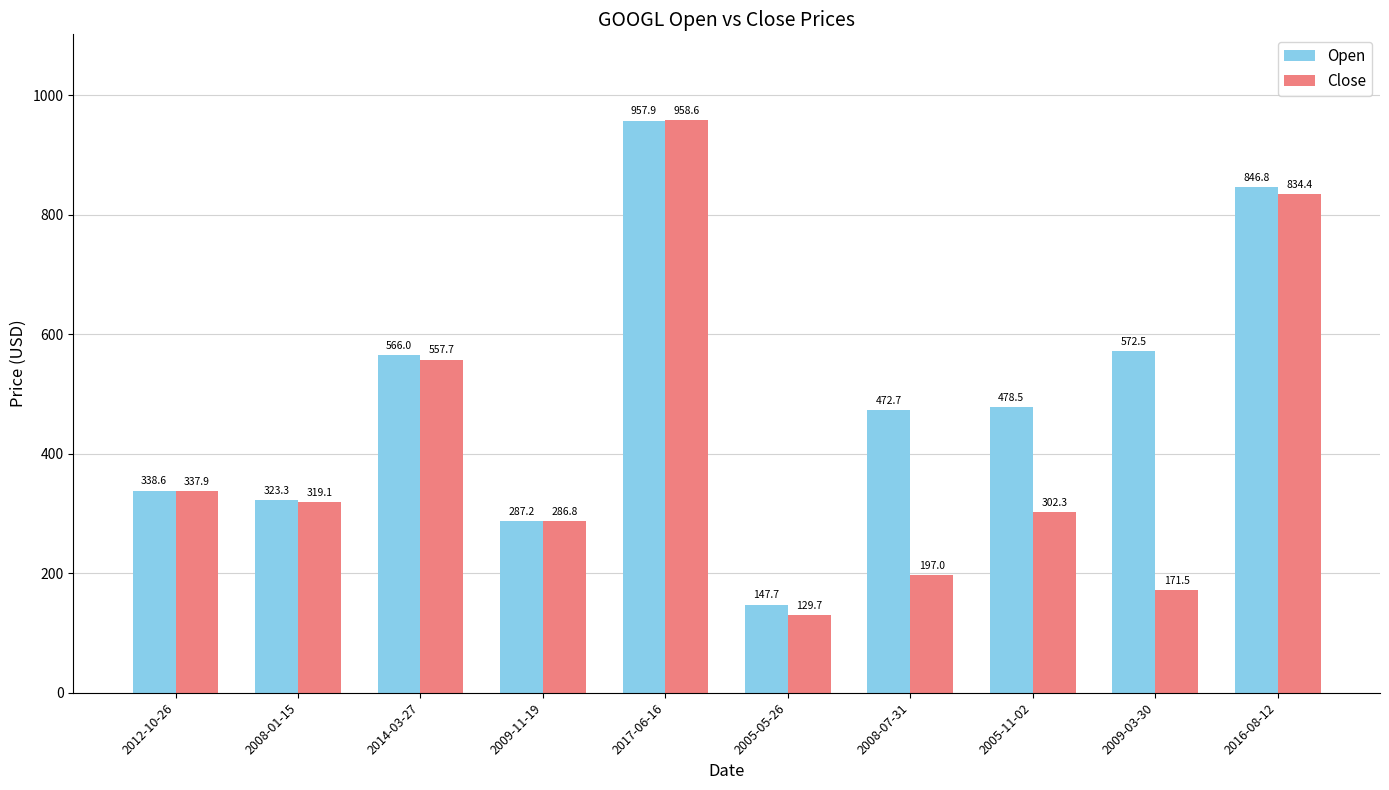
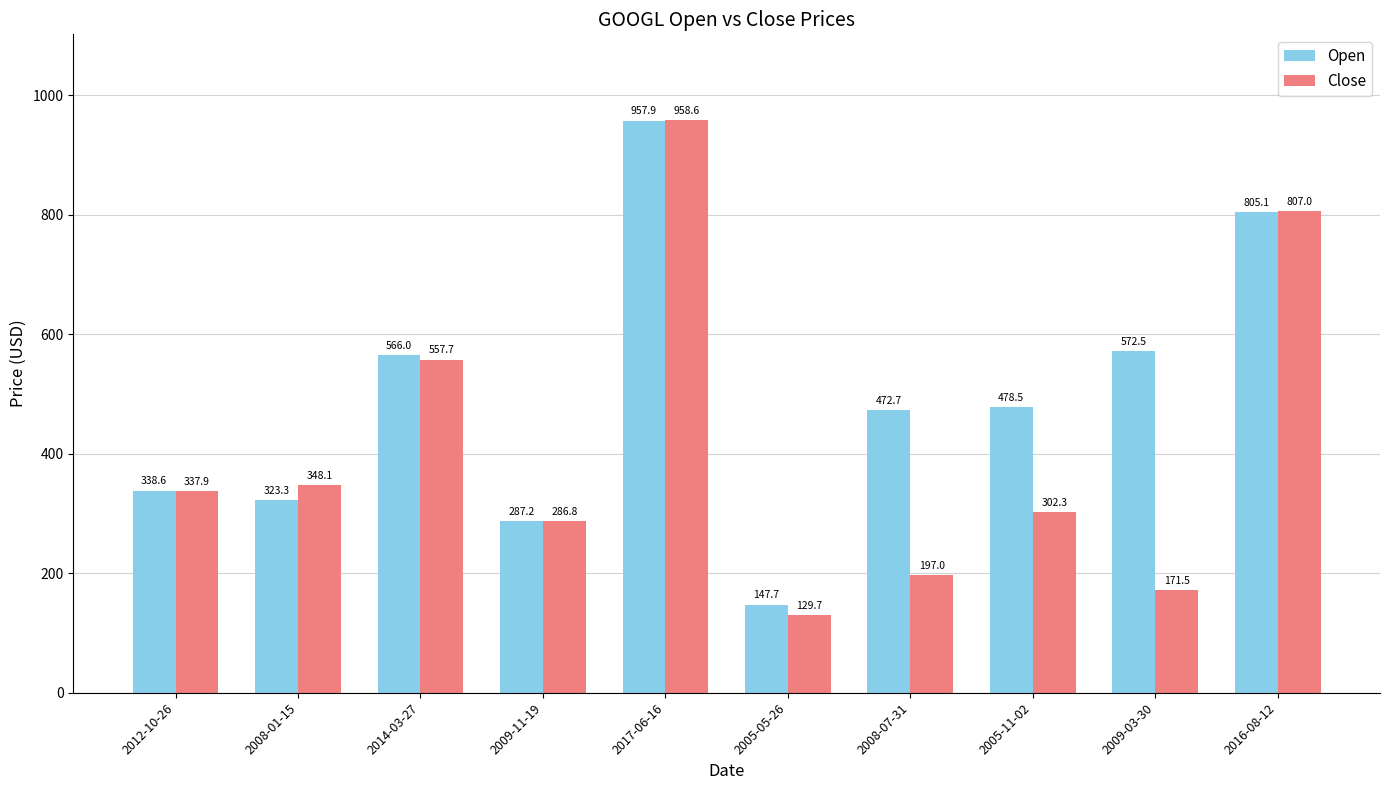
  {
    "Open": {
      "2012-10-26": 338.6,
      "2008-01-15": 323.3,
      "2014-03-27": 566.0,
      "2009-11-19": 287.2,
      "2017-06-16": 957.9,
      "2005-05-26": 147.7,
      "2008-07-31": 472.7,
      "2005-11-02": 478.5,
      "2009-03-30": 572.5,
-     "2016-08-12": 846.8
+     "2016-08-12": 805.1
    },
    "Close": {
      "2012-10-26": 337.9,
-     "2008-01-15": 319.1,
+     "2008-01-15": 348.1,
      "2014-03-27": 557.7,
      "2009-11-19": 286.8,
      "2017-06-16": 958.6,
      "2005-05-26": 129.7,
      "2008-07-31": 197.0,
      "2005-11-02": 302.3,
      "2009-03-30": 171.5,
-     "2016-08-12": 834.4
+     "2016-08-12": 807.0
    }
  }
